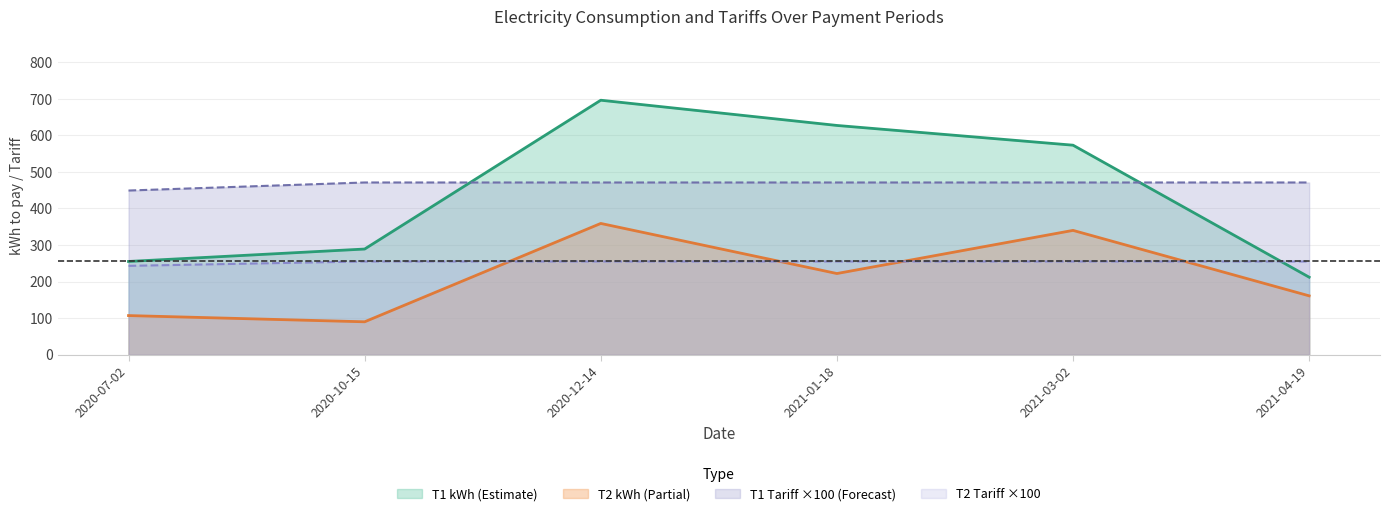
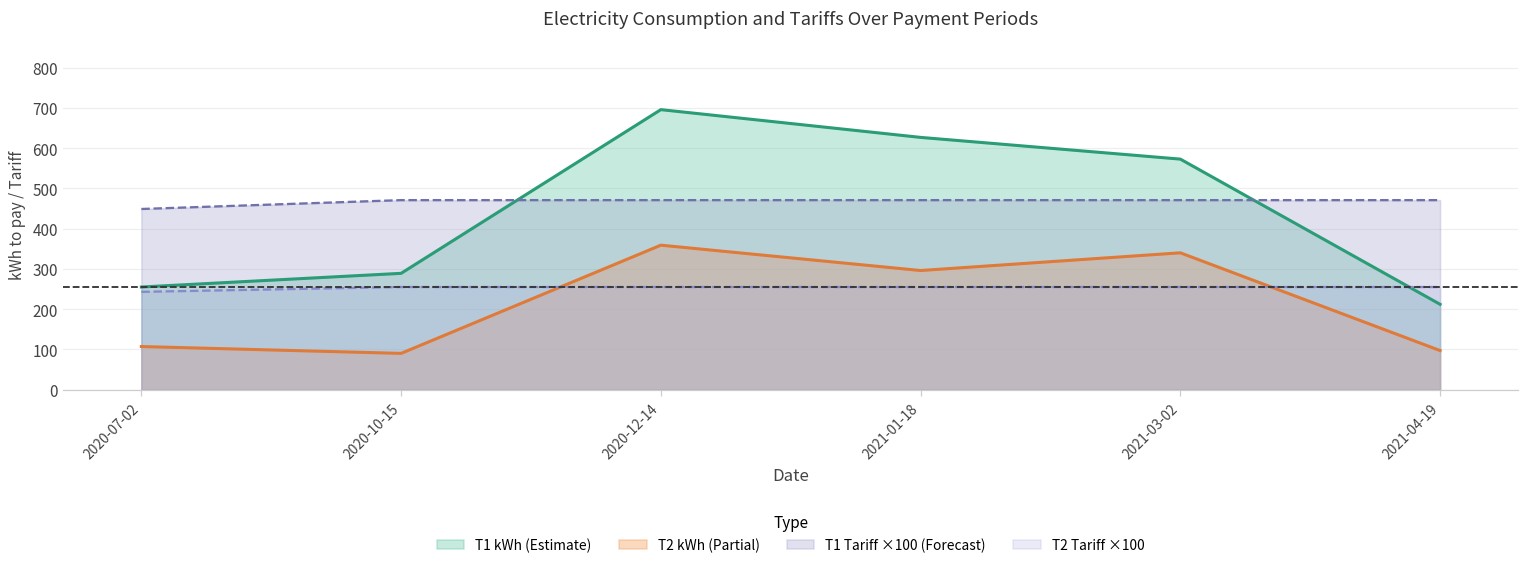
  {
    "T2 kWh (Partial)": {
      "2020-07-02": 110,
      "2020-10-15": 90,
      "2020-12-14": 360,
-     "2021-01-18": 220,
+     "2021-01-18": 300,
      "2021-03-02": 340,
-     "2021-04-19": 160
+     "2021-04-19": 100
    }
  }
